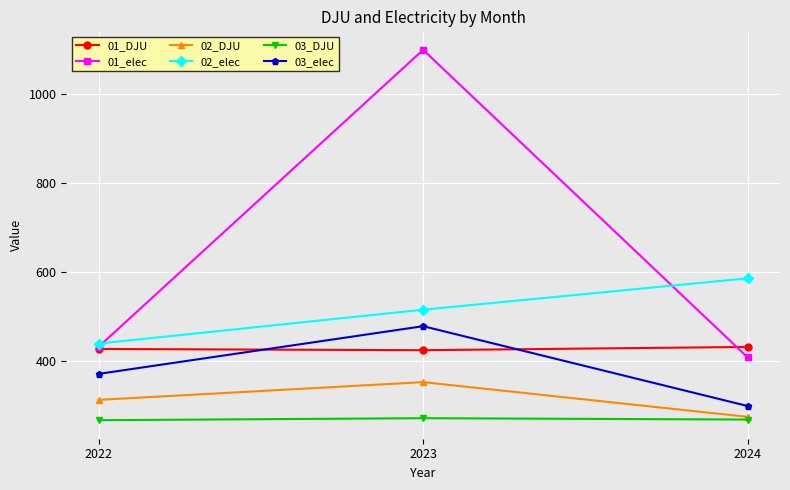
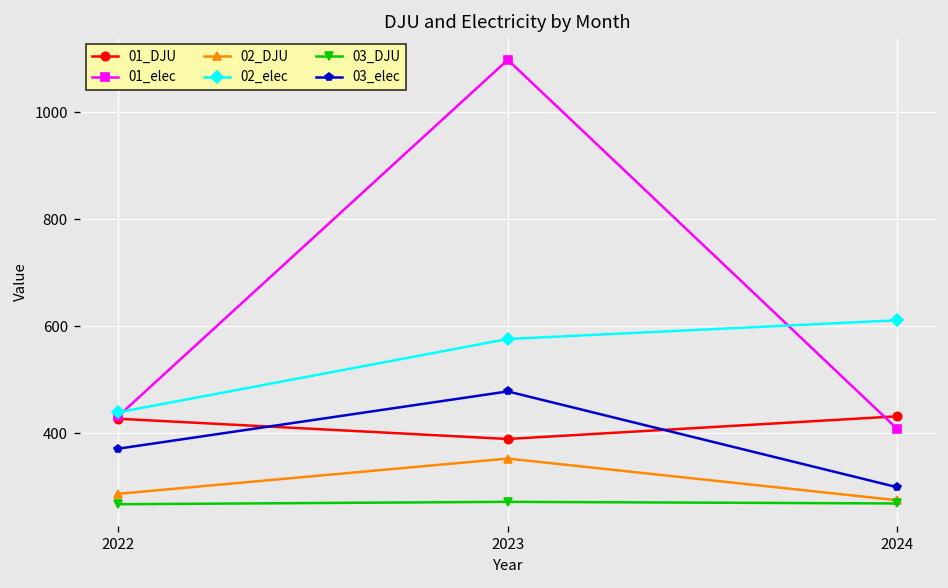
  {
    "01_DJU": {
-     "2023": 420,
+     "2023": 390,
      "2024": 430
    },
    "01_elec": {
      "2023": 1100,
      "2024": 410
    },
    "02_DJU": {
-     "2022": 310,
+     "2022": 290,
      "2023": 350,
      "2024": 270
    },
    "02_elec": {
      "2022": 440,
-     "2023": 520,
-     "2024": 590
+     "2023": 580,
+     "2024": 610
    },
    "03_DJU": {
      "2022": 270,
      "2023": 270,
      "2024": 270
    },
    "03_elec": {
      "2022": 370,
      "2023": 480,
      "2024": 300
    }
  }
